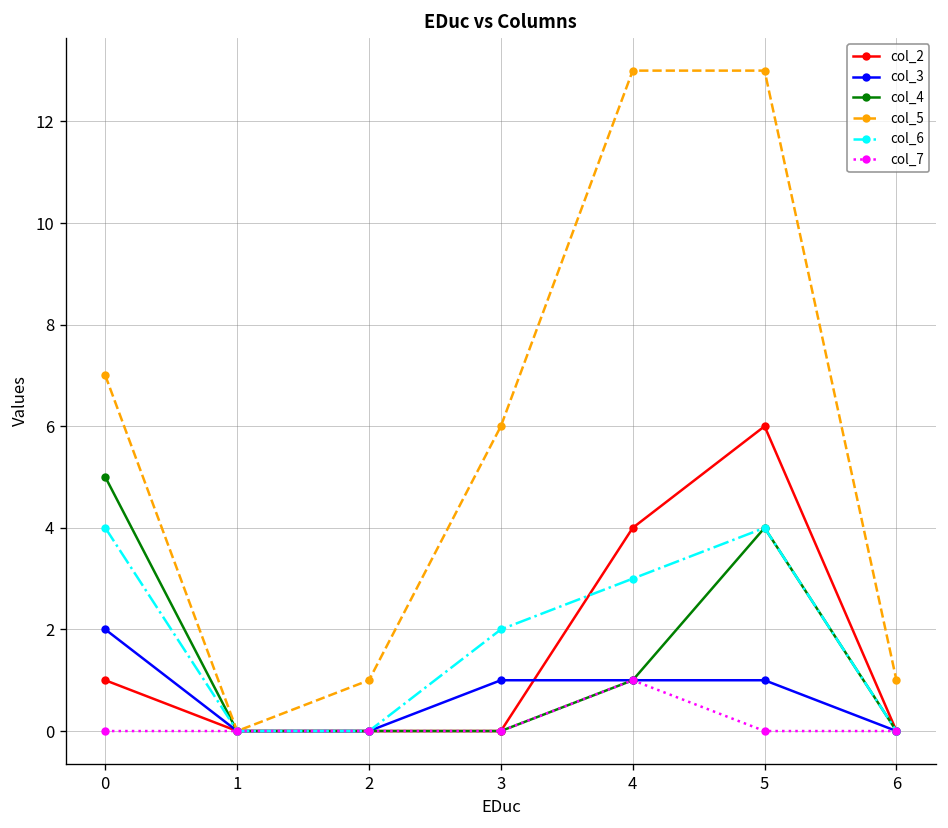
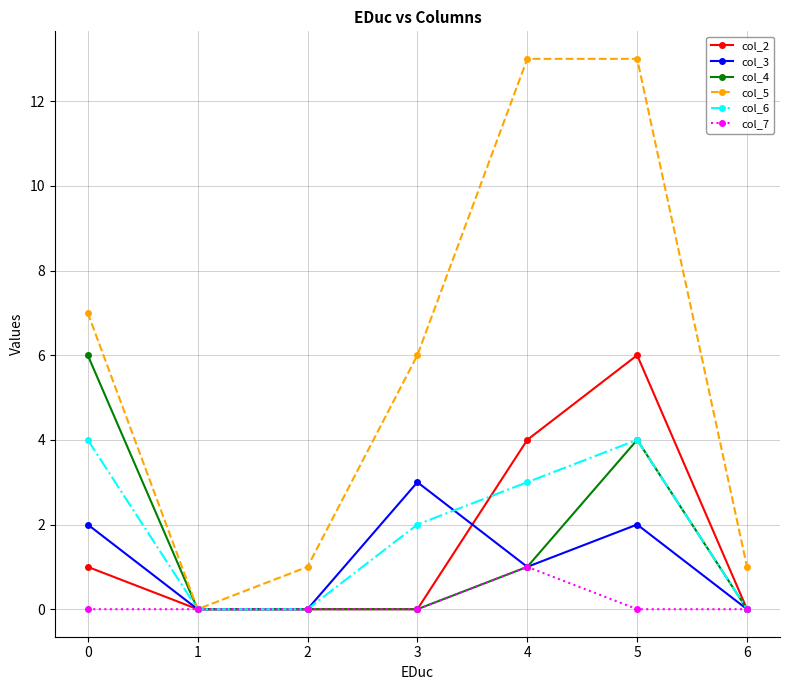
  {
    "col_2": {
      "0": 1,
      "4": 4,
      "5": 6
    },
    "col_3": {
      "0": 2,
-     "3": 1,
-     "5": 1
+     "3": 3,
+     "5": 2
    },
    "col_4": {
-     "0": 5
+     "0": 6
    },
    "col_5": {
      "0": 7,
      "2": 1,
      "3": 6,
      "4": 13,
      "5": 13,
      "6": 1
    },
    "col_6": {
      "0": 4,
      "3": 2,
      "4": 3
    },
    "col_7": {
      "0": 0,
      "5": 0
    }
  }
